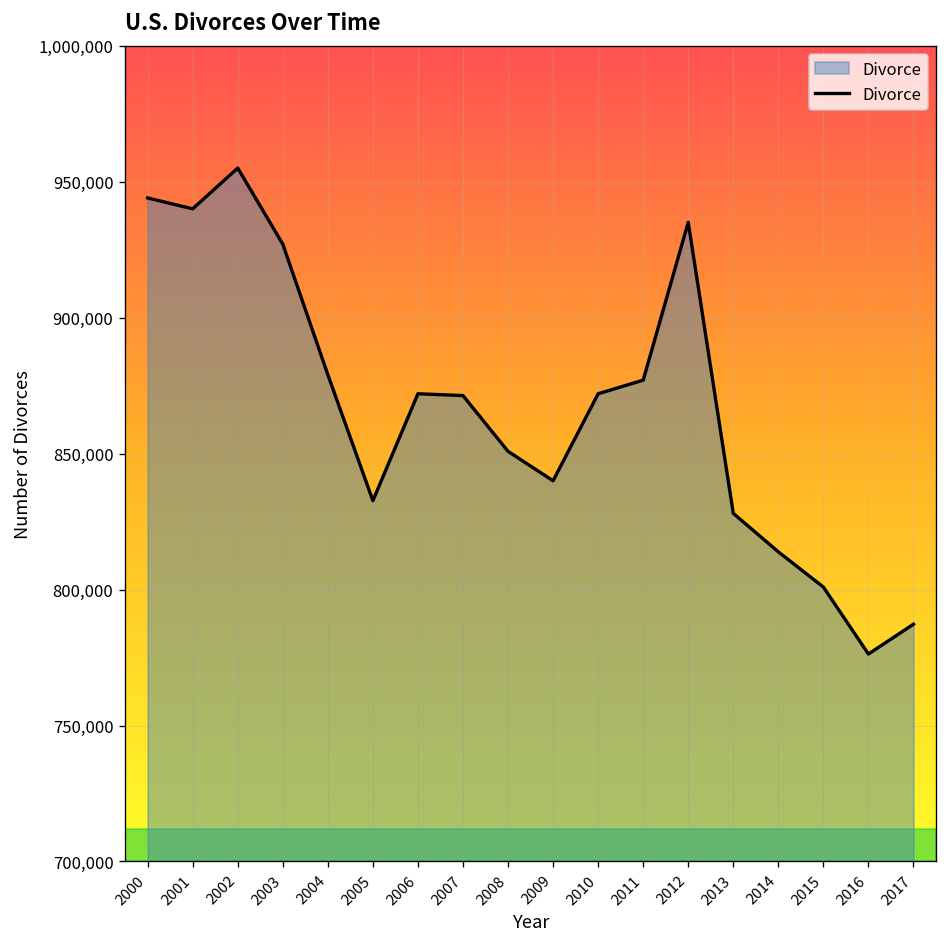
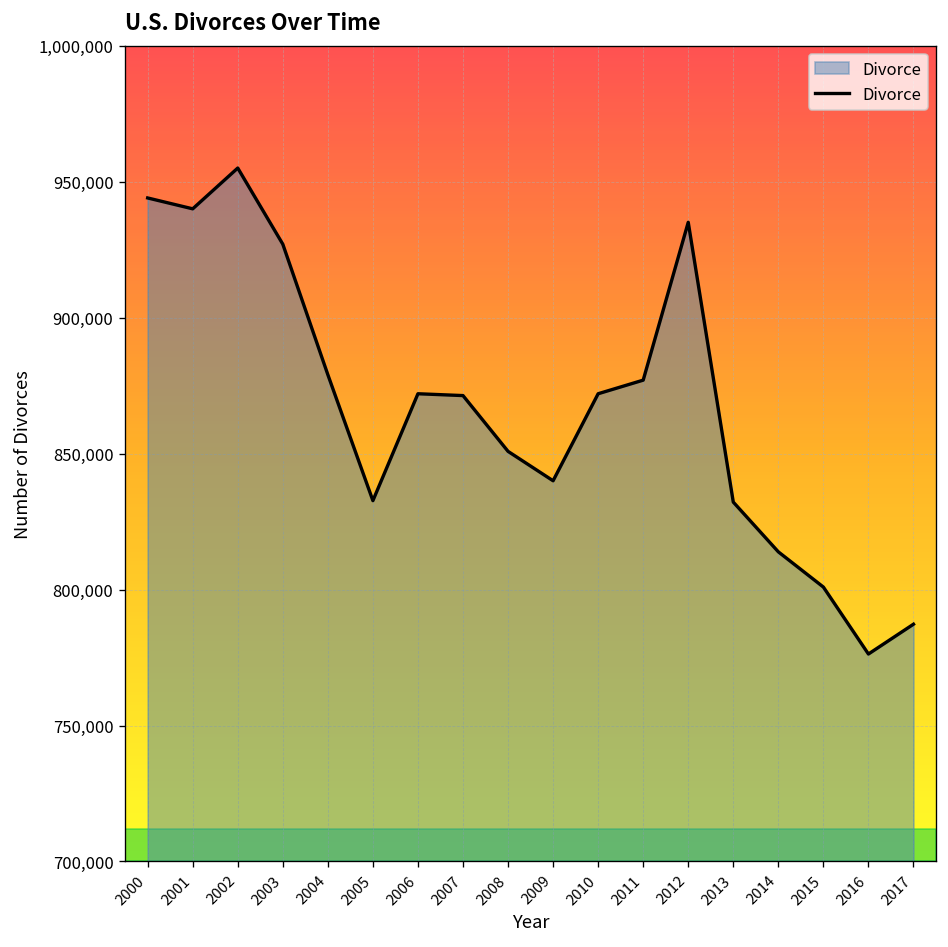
  {
    "2000": "944,000",
    "2001": "940,000",
    "2002": "955,000",
    "2003": "927,000",
    "2004": "879,000",
    "2005": "833,000",
    "2006": "872,000",
    "2007": "871,000",
    "2008": "851,000",
    "2009": "840,000",
    "2010": "872,000",
    "2011": "877,000",
    "2012": "935,000",
-   "2013": "828,000",
+   "2013": "832,000",
    "2014": "814,000",
    "2015": "801,000",
    "2016": "776,000",
    "2017": "787,000"
  }
